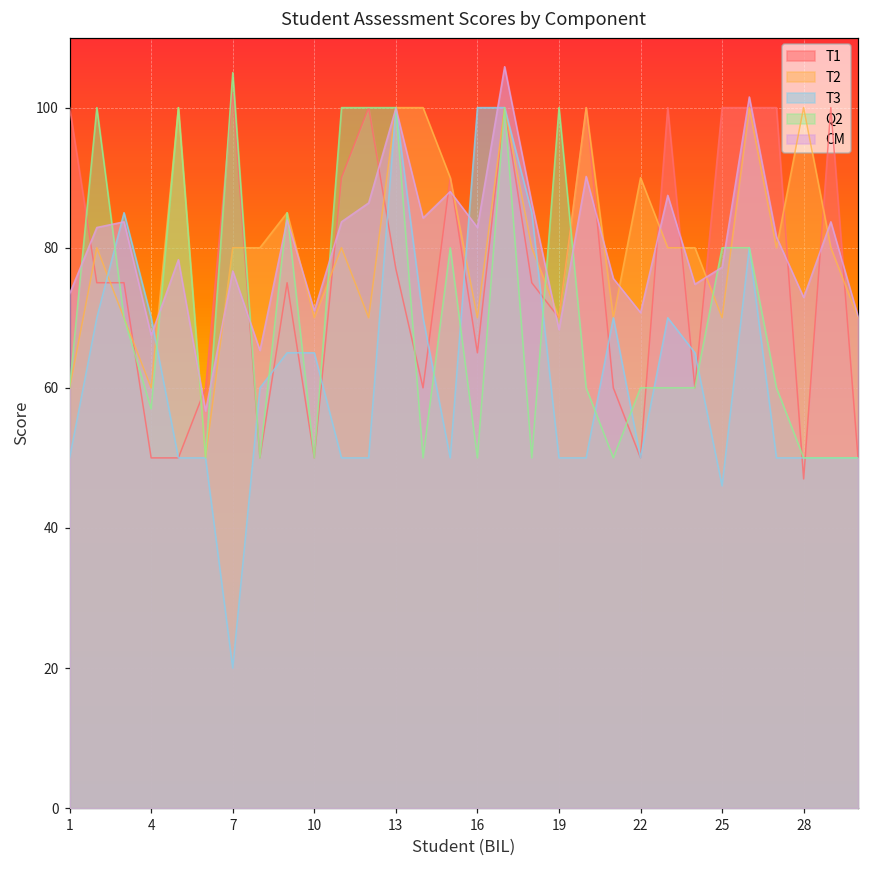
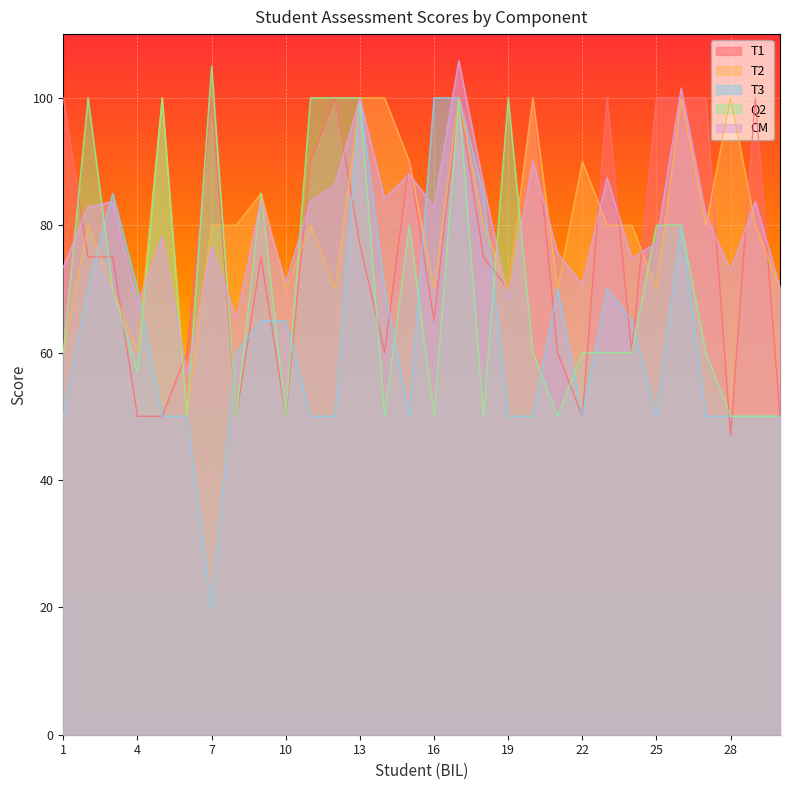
  {
    "T1": {
      "1": 100,
      "4": 50,
-     "7": 102,
+     "7": 100,
      "13": 77,
      "16": 65,
      "25": 100,
      "28": 47
    },
    "T2": {
      "4": 60,
      "7": 80,
      "10": 70,
      "16": 70,
      "22": 90,
      "25": 70
    },
    "T3": {
      "1": 50,
      "4": 70,
      "7": 20,
      "10": 65,
      "16": 100,
      "19": 50,
-     "25": 46
+     "25": 50
    },
    "Q2": {
      "4": 57,
      "7": 105,
      "16": 50,
      "19": 100,
      "22": 60,
      "25": 80
    },
    "CM": {
      "1": 73,
      "4": 68,
      "7": 77,
      "10": 71,
      "16": 83,
      "19": 68,
      "22": 71,
      "25": 77,
      "28": 73
    }
  }
